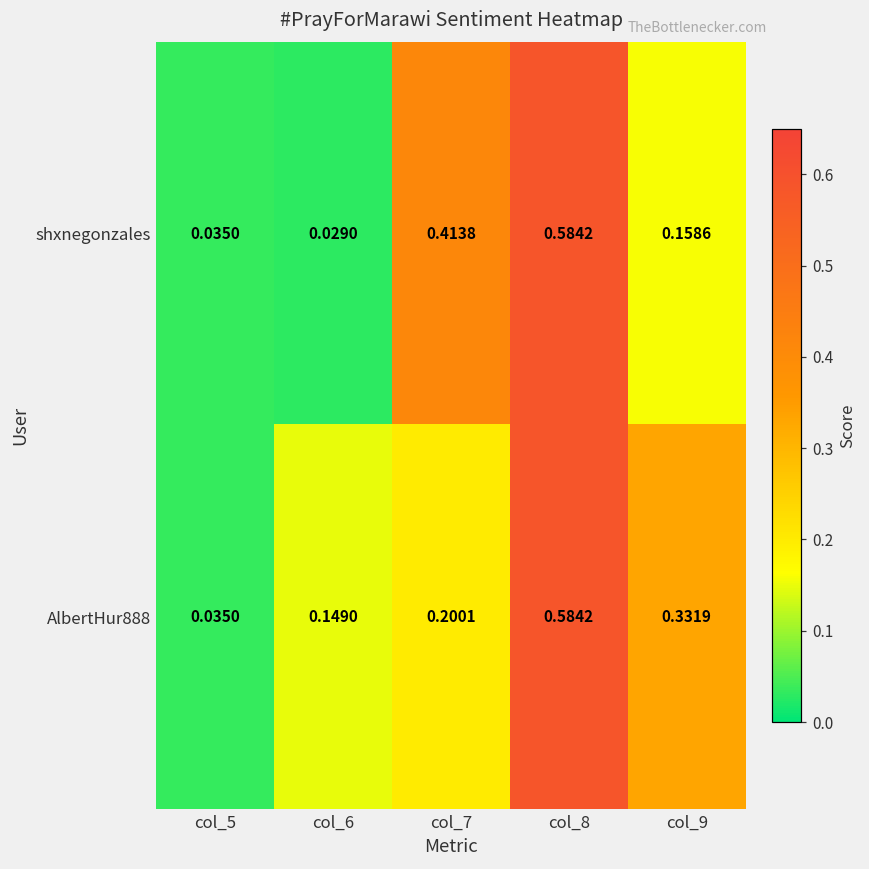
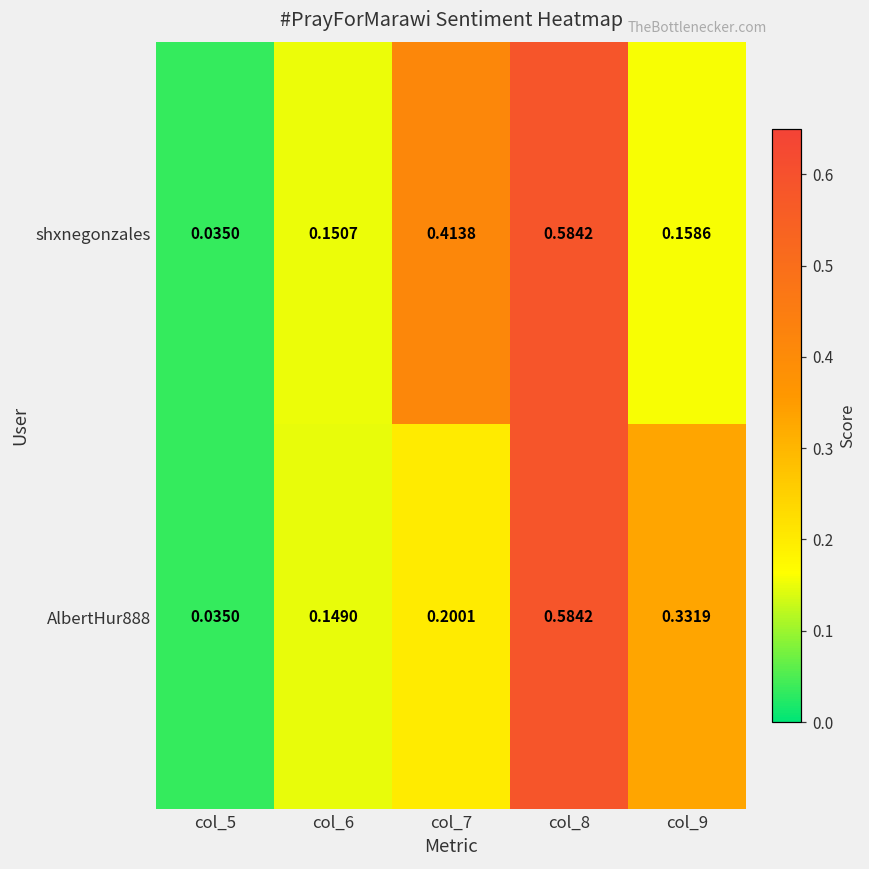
  {
    "shxnegonzales": {
      "col_5": 0.0350,
-     "col_6": 0.0290,
+     "col_6": 0.1507,
      "col_7": 0.4138,
      "col_8": 0.5842,
      "col_9": 0.1586
    },
    "AlbertHur888": {
      "col_5": 0.0350,
      "col_6": 0.1490,
      "col_7": 0.2001,
      "col_8": 0.5842,
      "col_9": 0.3319
    }
  }
